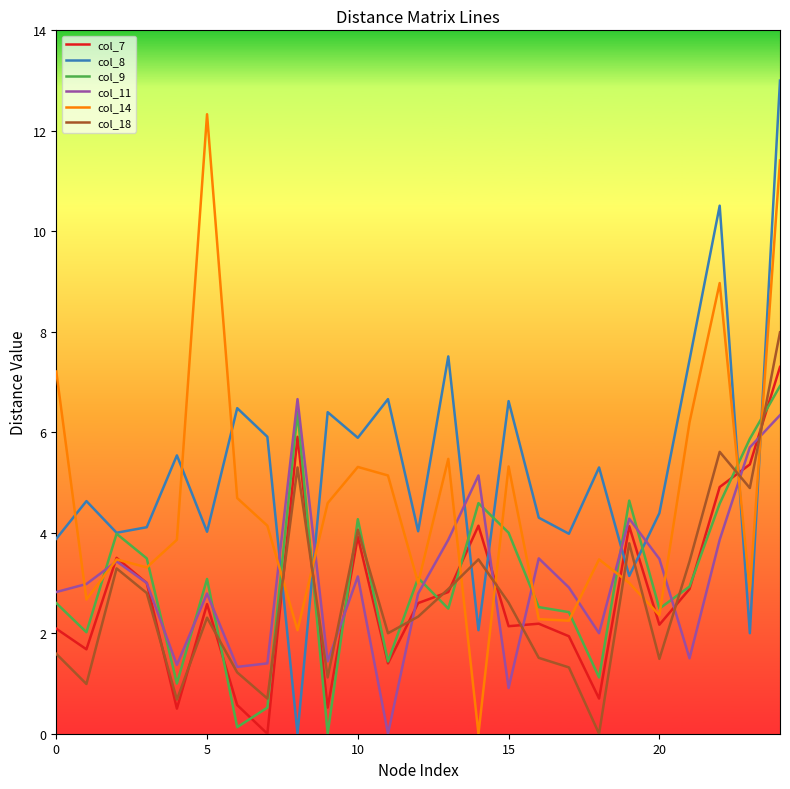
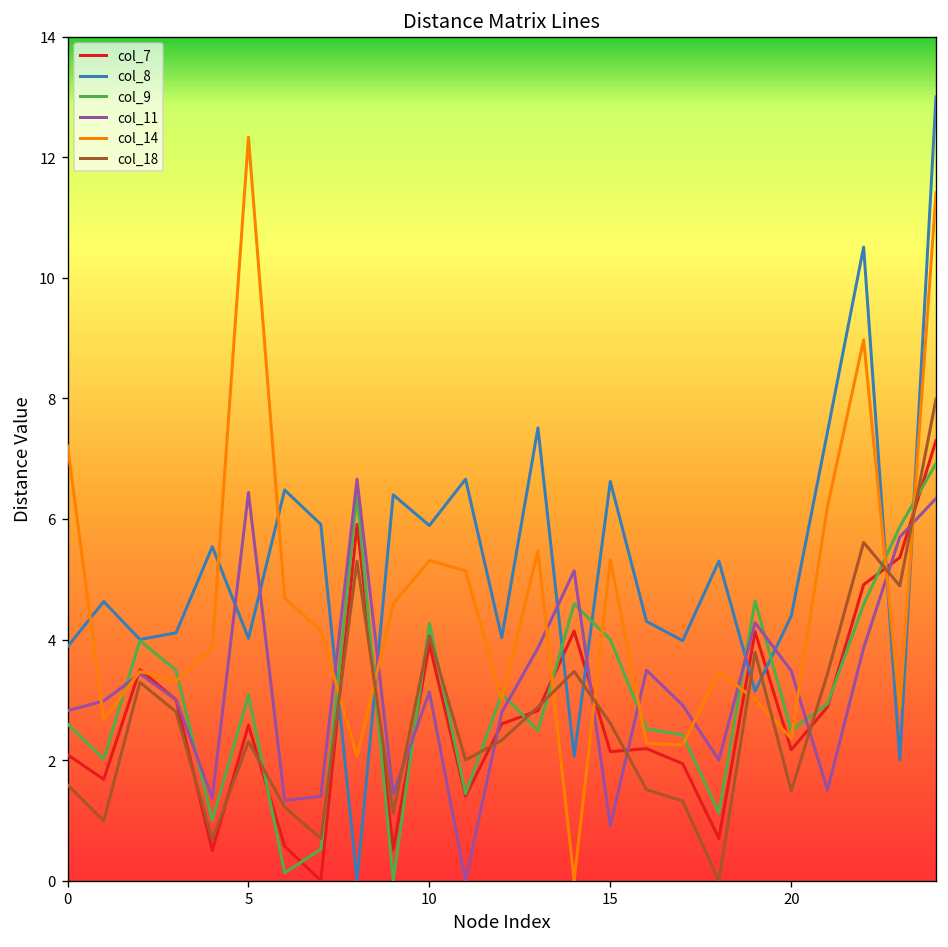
  {
    "col_7": {
      "0": 2.1,
      "5": 2.6,
      "10": 3.9,
      "15": 2.1,
      "20": 2.2
    },
    "col_8": {
      "0": 3.9,
      "5": 4.0,
      "10": 5.9,
      "15": 6.6,
      "20": 4.4
    },
    "col_9": {
      "0": 2.6,
      "5": 3.1,
      "10": 4.3,
      "15": 4.0,
      "20": 2.5
    },
    "col_11": {
      "0": 2.8,
-     "5": 2.8,
+     "5": 6.4,
      "10": 3.1,
      "15": 0.9,
      "20": 3.5
    },
    "col_14": {
      "0": 7.2,
      "5": 12.3,
      "10": 5.3,
      "15": 5.3,
      "20": 2.4
    },
    "col_18": {
      "0": 1.6,
      "5": 2.3,
      "10": 4.1,
      "15": 2.6,
      "20": 1.5
    }
  }
